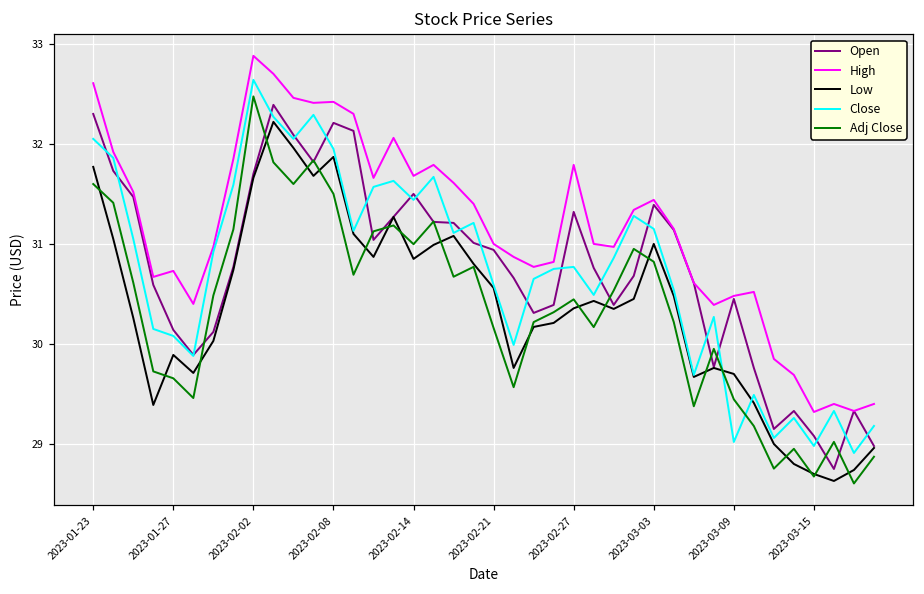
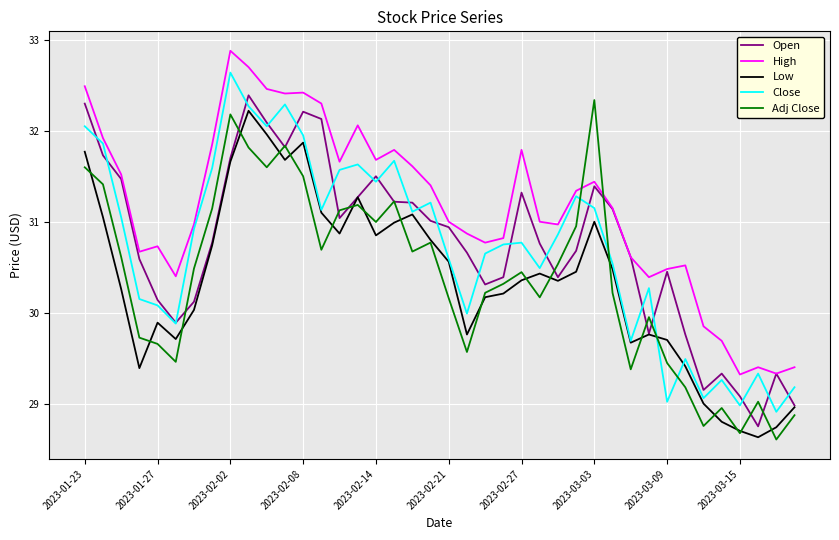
  {
    "Open": {
      "2023-01-23": 32.3,
      "2023-01-27": 30.1,
      "2023-02-02": 31.7,
      "2023-02-08": 32.2,
      "2023-02-14": 31.5,
      "2023-02-21": 30.9,
      "2023-02-27": 31.3,
      "2023-03-03": 31.4,
      "2023-03-09": 30.5,
      "2023-03-15": 29.1
    },
    "High": {
-     "2023-01-23": 32.6,
+     "2023-01-23": 32.5,
      "2023-01-27": 30.7,
      "2023-02-02": 32.9,
      "2023-02-08": 32.4,
      "2023-02-14": 31.7,
      "2023-02-21": 31.0,
      "2023-02-27": 31.8,
      "2023-03-03": 31.4,
      "2023-03-09": 30.5,
      "2023-03-15": 29.3
    },
    "Low": {
      "2023-01-23": 31.8,
      "2023-01-27": 29.9,
      "2023-02-02": 31.7,
      "2023-02-08": 31.9,
      "2023-02-14": 30.9,
      "2023-02-21": 30.6,
      "2023-02-27": 30.4,
      "2023-03-03": 31.0,
      "2023-03-09": 29.7
    },
    "Close": {
      "2023-01-23": 32.0,
      "2023-01-27": 30.1,
      "2023-02-02": 32.6,
      "2023-02-08": 32.0,
      "2023-02-14": 31.4,
      "2023-02-21": 30.6,
      "2023-02-27": 30.8,
      "2023-03-03": 31.1,
      "2023-03-09": 29.0,
      "2023-03-15": 29.0
    },
    "Adj Close": {
      "2023-01-23": 31.6,
      "2023-01-27": 29.7,
-     "2023-02-02": 32.5,
+     "2023-02-02": 32.2,
      "2023-02-08": 31.5,
      "2023-02-14": 31.0,
      "2023-02-21": 30.2,
      "2023-02-27": 30.4,
-     "2023-03-03": 30.8,
+     "2023-03-03": 32.3,
      "2023-03-09": 29.4
    }
  }
